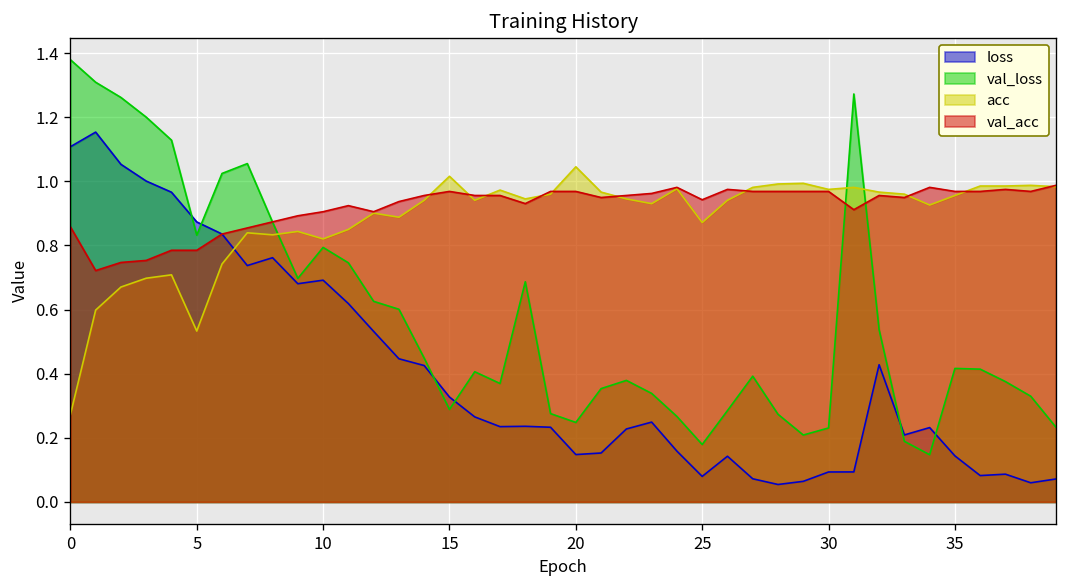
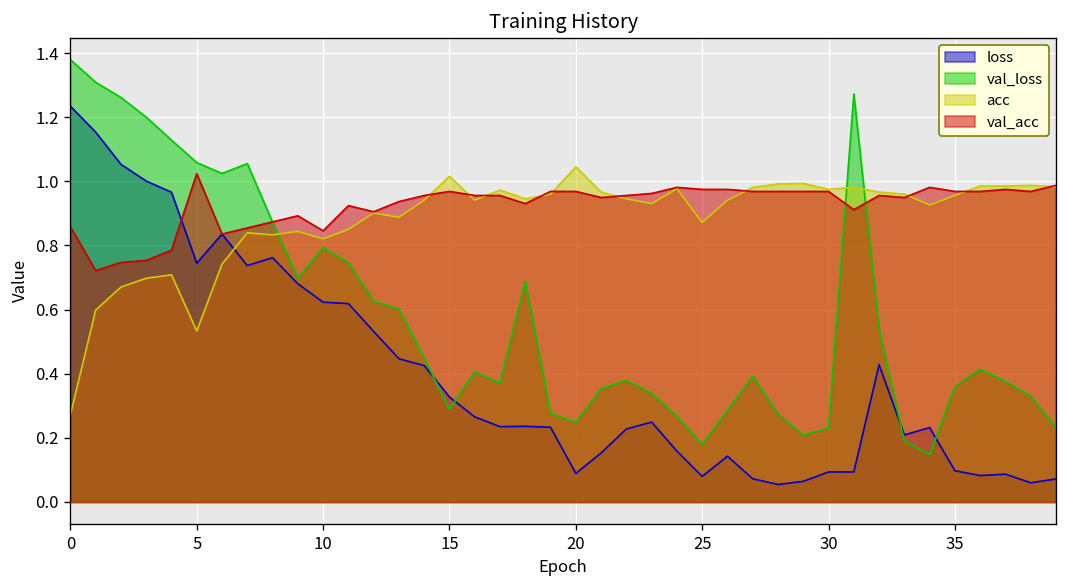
  {
    "loss": {
-     "0": 1.11,
-     "5": 0.87,
-     "10": 0.69,
+     "0": 1.23,
+     "5": 0.74,
+     "10": 0.62,
      "15": 0.33,
-     "20": 0.15,
+     "20": 0.09,
      "25": 0.08,
      "30": 0.09,
-     "35": 0.14
+     "35": 0.10
    },
    "val_loss": {
      "0": 1.38,
-     "5": 0.83,
+     "5": 1.06,
      "10": 0.79,
      "15": 0.29,
      "20": 0.25,
      "25": 0.18,
      "30": 0.23,
-     "35": 0.42
+     "35": 0.36
    },
    "acc": {
      "0": 0.27,
      "5": 0.53,
      "10": 0.82,
      "15": 1.02,
      "20": 1.05,
      "25": 0.87,
      "35": 0.96
    },
    "val_acc": {
      "0": 0.86,
-     "5": 0.78,
-     "10": 0.91,
+     "5": 1.02,
+     "10": 0.85,
      "15": 0.97,
      "20": 0.97,
-     "25": 0.94,
+     "25": 0.97,
      "35": 0.97
    }
  }
